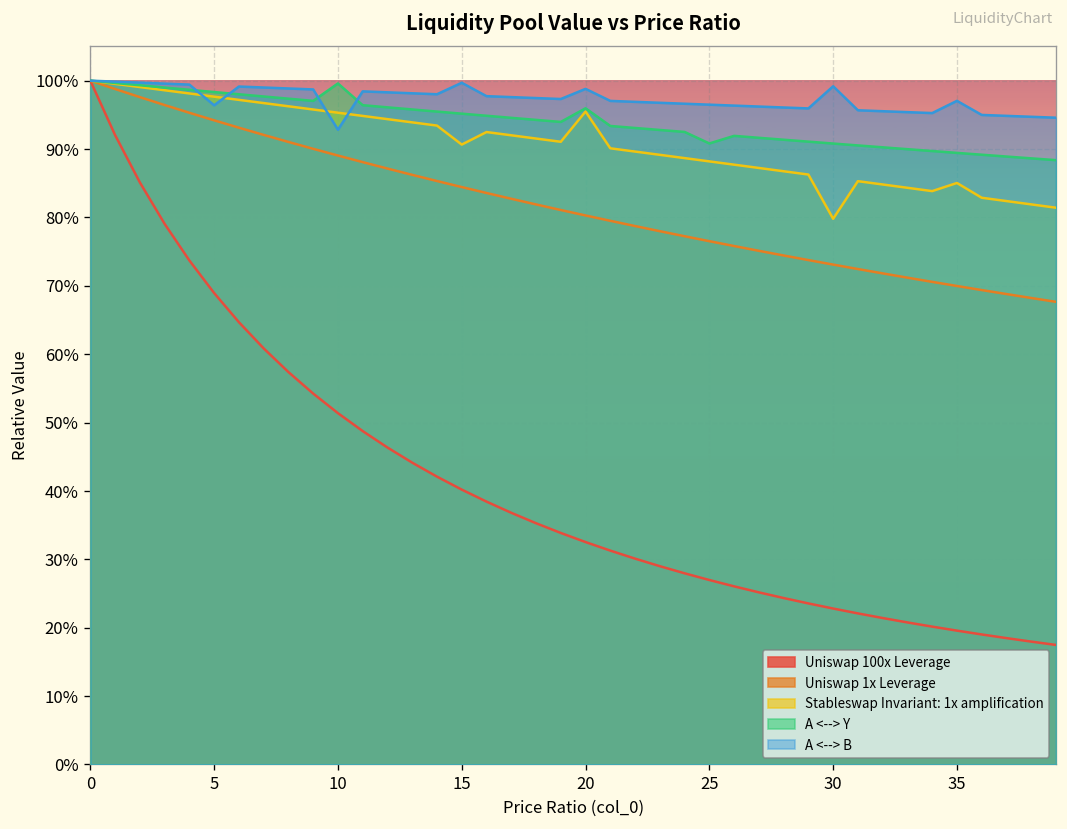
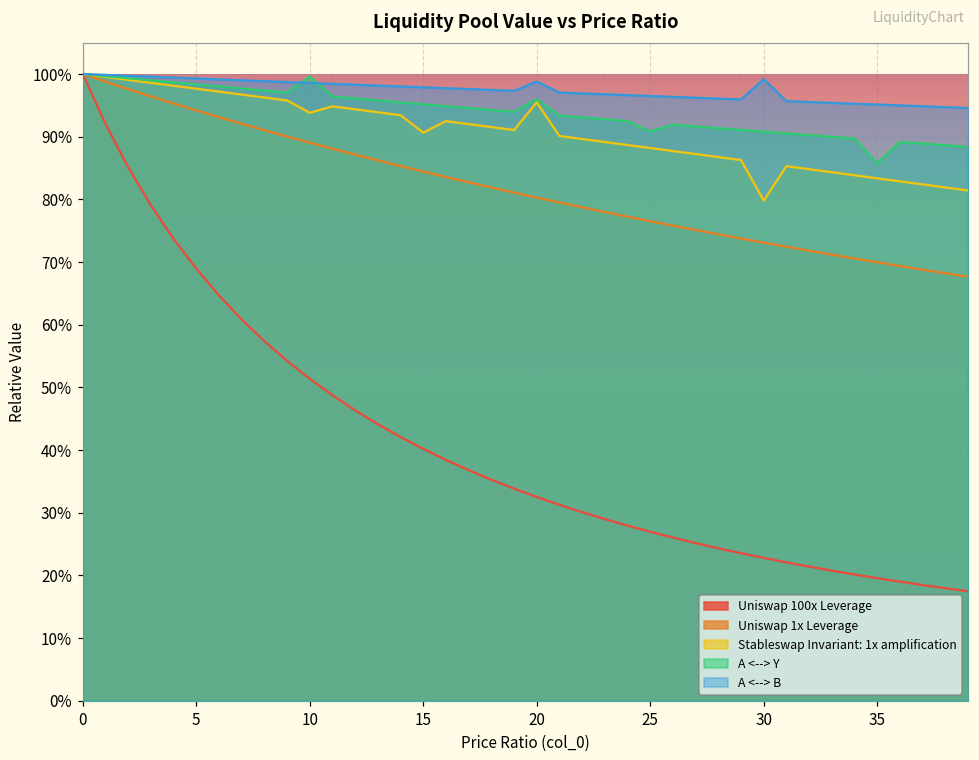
  {
    "Stableswap Invariant: 1x amplification": {
      "5": "98%",
-     "10": "95%",
+     "10": "94%",
      "15": "91%",
      "20": "95%",
      "25": "88%",
      "30": "80%",
-     "35": "85%"
+     "35": "83%"
    },
    "A <--> Y": {
      "5": "98%",
      "10": "100%",
      "15": "95%",
      "20": "96%",
      "25": "91%",
      "30": "91%",
-     "35": "89%"
+     "35": "86%"
    },
    "A <--> B": {
-     "5": "96%",
-     "10": "93%",
-     "15": "100%",
+     "5": "99%",
+     "10": "99%",
+     "15": "98%",
      "20": "99%",
      "25": "96%",
      "30": "99%",
-     "35": "97%"
+     "35": "95%"
    }
  }
